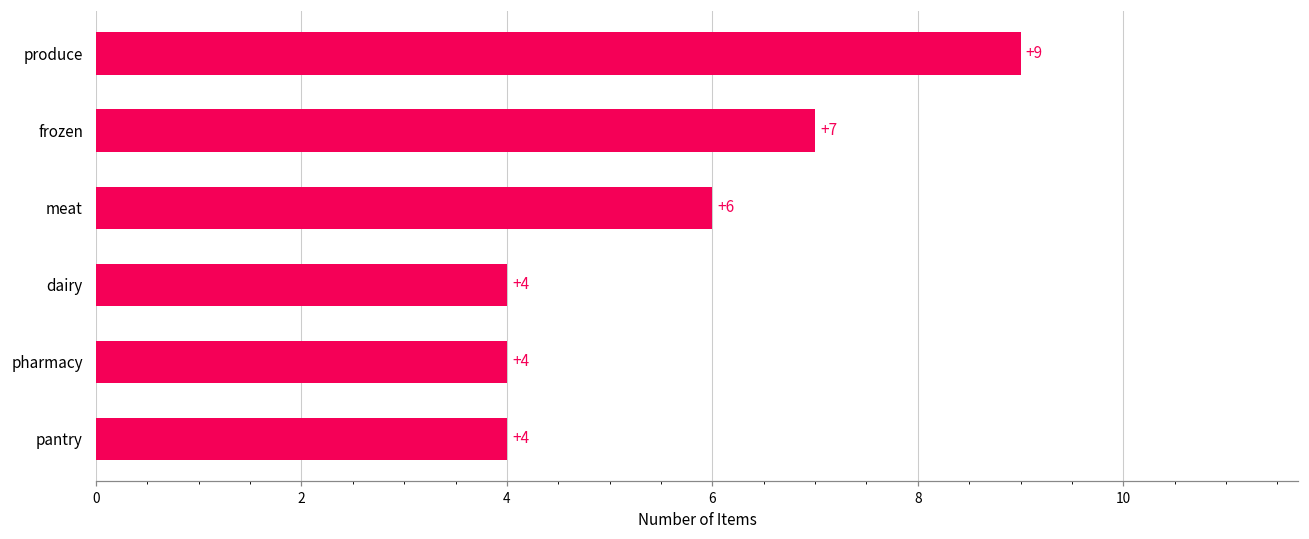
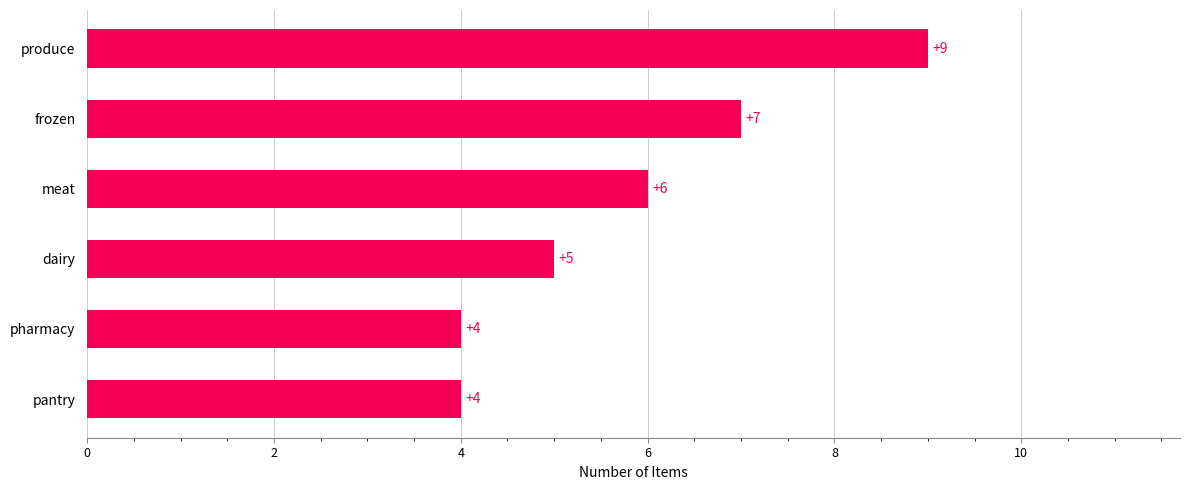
  {
    "produce": "+9",
    "frozen": "+7",
    "meat": "+6",
-   "dairy": "+4",
+   "dairy": "+5",
    "pharmacy": "+4",
    "pantry": "+4"
  }
